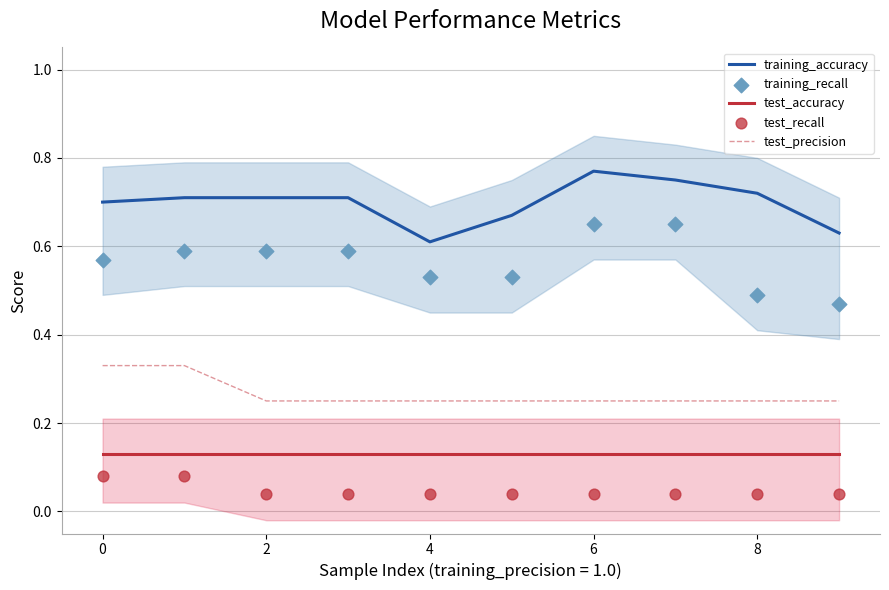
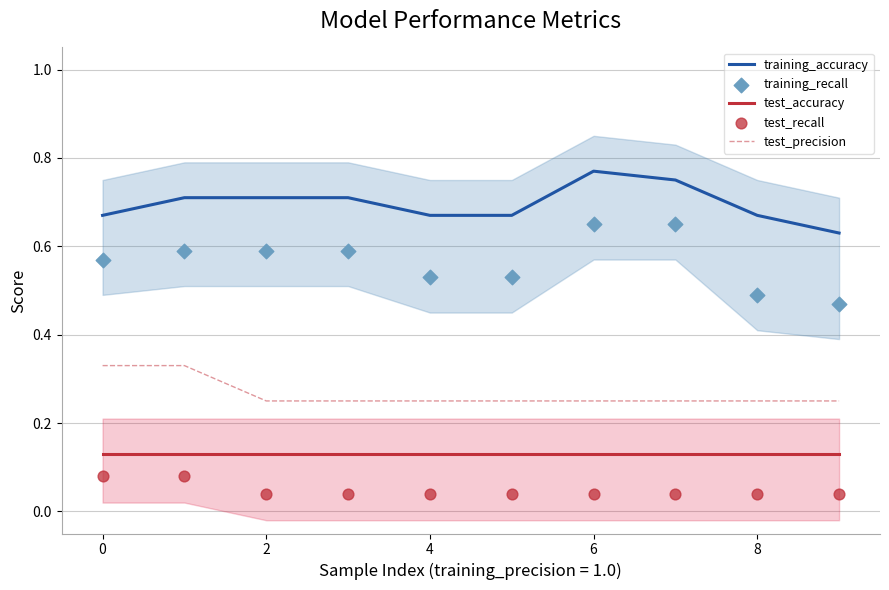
  {
    "training_accuracy": {
-     "0": 0.70,
+     "0": 0.67,
      "2": 0.71,
-     "4": 0.61,
+     "4": 0.67,
      "6": 0.77,
-     "8": 0.72
+     "8": 0.67
    }
  }
